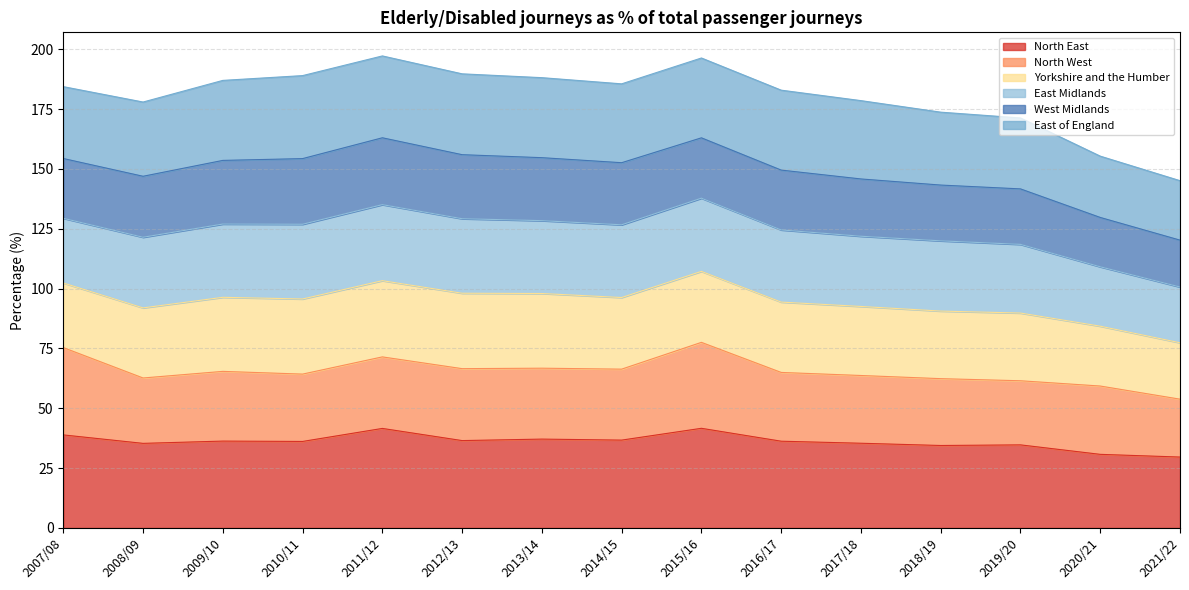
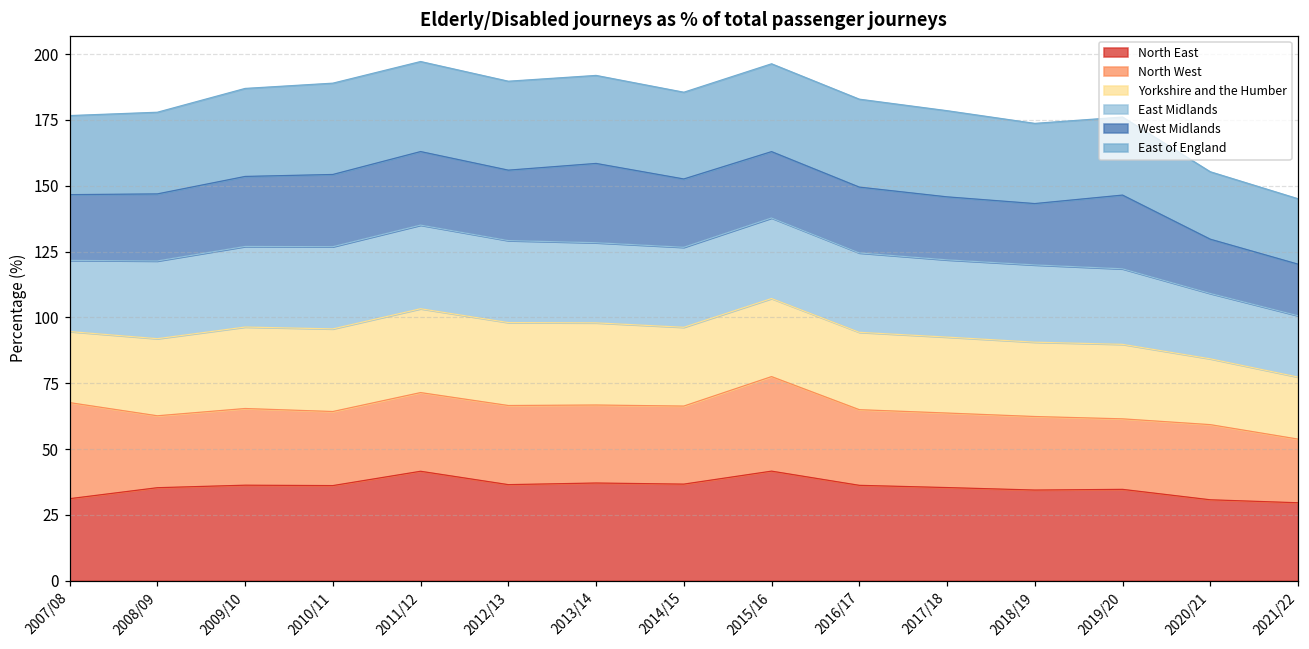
  {
    "North East": {
-     "2007/08": 39,
+     "2007/08": 31,
      "2008/09": 35,
      "2009/10": 36,
      "2010/11": 36,
      "2011/12": 42,
      "2012/13": 36,
      "2013/14": 37,
      "2014/15": 37,
      "2015/16": 42,
      "2016/17": 36,
      "2017/18": 35,
      "2018/19": 34,
      "2019/20": 35,
      "2020/21": 31,
      "2021/22": 30
    },
    "North West": {
      "2007/08": 36,
      "2008/09": 27,
      "2009/10": 29,
      "2010/11": 28,
      "2011/12": 30,
      "2012/13": 30,
      "2013/14": 30,
      "2014/15": 30,
      "2015/16": 36,
      "2016/17": 29,
      "2017/18": 28,
      "2018/19": 28,
      "2019/20": 27,
      "2020/21": 29,
      "2021/22": 24
    },
    "Yorkshire and the Humber": {
      "2007/08": 27,
      "2008/09": 29,
      "2009/10": 31,
      "2010/11": 31,
      "2011/12": 32,
      "2012/13": 32,
      "2013/14": 31,
      "2014/15": 30,
      "2015/16": 30,
      "2016/17": 29,
      "2017/18": 29,
      "2018/19": 28,
      "2019/20": 28,
      "2020/21": 25,
      "2021/22": 24
    },
    "West Midlands": {
      "2007/08": 25,
      "2008/09": 25,
      "2009/10": 27,
      "2010/11": 27,
      "2011/12": 28,
      "2012/13": 27,
-     "2013/14": 26,
+     "2013/14": 30,
      "2014/15": 26,
      "2015/16": 25,
      "2016/17": 25,
      "2017/18": 24,
      "2018/19": 23,
-     "2019/20": 23,
+     "2019/20": 28,
      "2020/21": 21,
      "2021/22": 20
    }
  }
